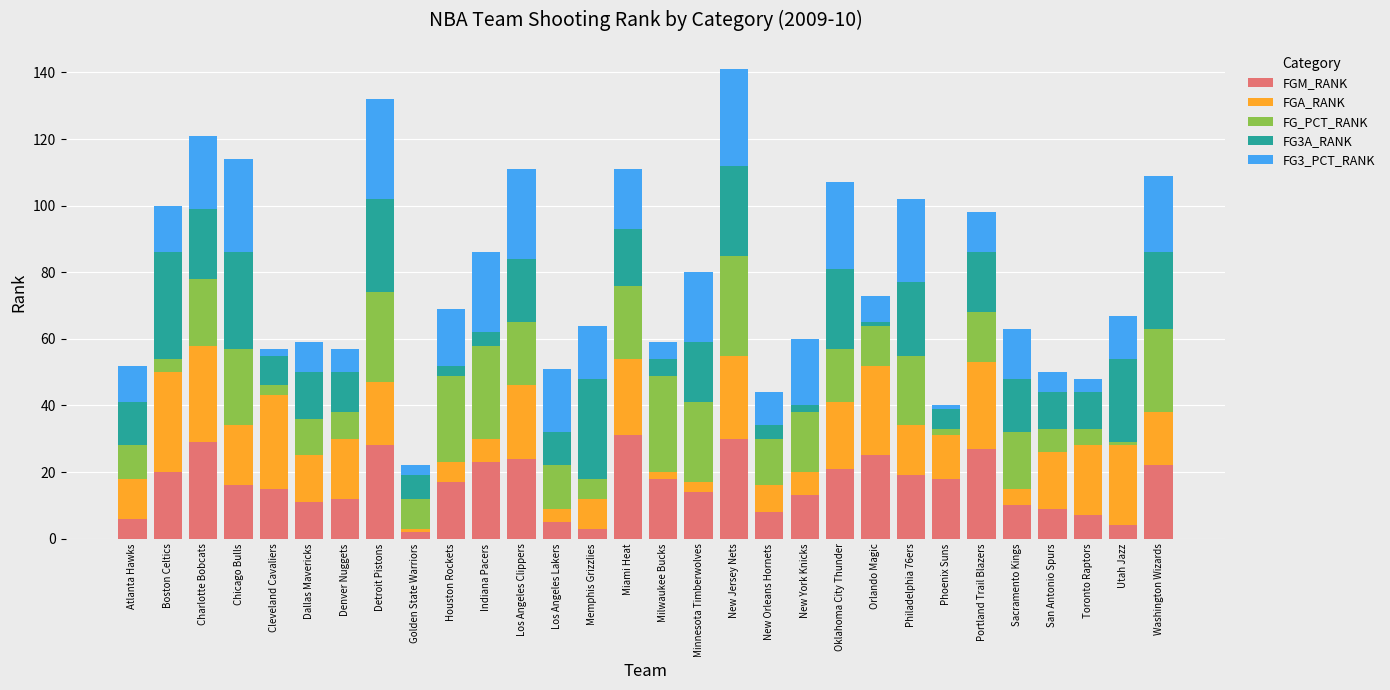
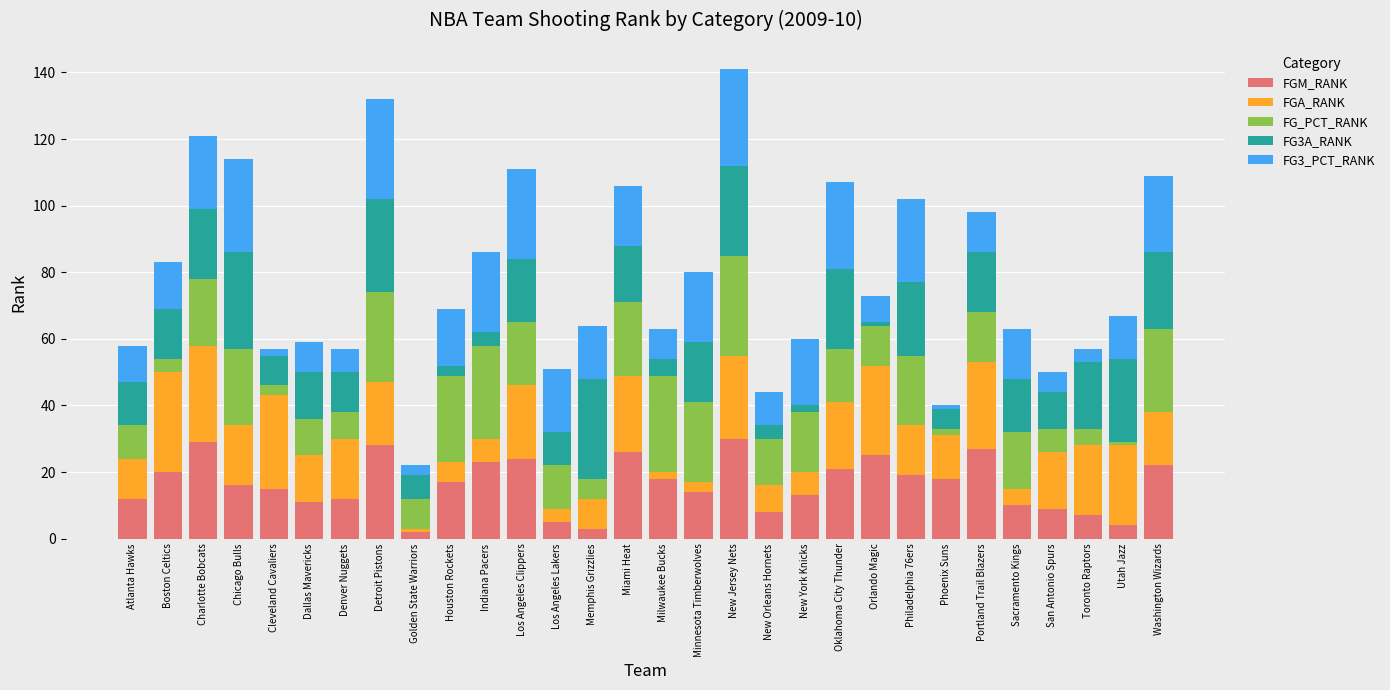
  {
    "FGM_RANK": {
-     "Atlanta Hawks": 6,
+     "Atlanta Hawks": 12,
      "Boston Celtics": 20,
      "Charlotte Bobcats": 29,
      "Chicago Bulls": 16,
      "Cleveland Cavaliers": 15,
      "Dallas Mavericks": 11,
      "Denver Nuggets": 12,
      "Detroit Pistons": 28,
      "Golden State Warriors": 2,
      "Houston Rockets": 17,
      "Indiana Pacers": 23,
      "Los Angeles Clippers": 24,
      "Los Angeles Lakers": 5,
      "Memphis Grizzlies": 3,
-     "Miami Heat": 31,
+     "Miami Heat": 26,
      "Milwaukee Bucks": 18,
      "Minnesota Timberwolves": 14,
      "New Jersey Nets": 30,
      "New Orleans Hornets": 8,
      "New York Knicks": 13,
      "Oklahoma City Thunder": 21,
      "Orlando Magic": 25,
      "Philadelphia 76ers": 19,
      "Phoenix Suns": 18,
      "Portland Trail Blazers": 27,
      "Sacramento Kings": 10,
      "San Antonio Spurs": 9,
      "Toronto Raptors": 7,
      "Utah Jazz": 4,
      "Washington Wizards": 22
    },
    "FGA_RANK": {
      "Atlanta Hawks": 12,
      "Boston Celtics": 30,
      "Charlotte Bobcats": 29,
      "Chicago Bulls": 18,
      "Cleveland Cavaliers": 28,
      "Dallas Mavericks": 14,
      "Denver Nuggets": 18,
      "Detroit Pistons": 19,
      "Golden State Warriors": 1,
      "Houston Rockets": 6,
      "Indiana Pacers": 7,
      "Los Angeles Clippers": 22,
      "Los Angeles Lakers": 4,
      "Memphis Grizzlies": 9,
      "Miami Heat": 23,
      "Milwaukee Bucks": 2,
      "Minnesota Timberwolves": 3,
      "New Jersey Nets": 25,
      "New Orleans Hornets": 8,
      "New York Knicks": 7,
      "Oklahoma City Thunder": 20,
      "Orlando Magic": 27,
      "Philadelphia 76ers": 15,
      "Phoenix Suns": 13,
      "Portland Trail Blazers": 26,
      "Sacramento Kings": 5,
      "San Antonio Spurs": 17,
      "Toronto Raptors": 21,
      "Utah Jazz": 24,
      "Washington Wizards": 16
    },
    "FG_PCT_RANK": {
      "Atlanta Hawks": 10,
      "Boston Celtics": 4,
      "Charlotte Bobcats": 20,
      "Chicago Bulls": 23,
      "Cleveland Cavaliers": 3,
      "Dallas Mavericks": 11,
      "Denver Nuggets": 8,
      "Detroit Pistons": 27,
      "Golden State Warriors": 9,
      "Houston Rockets": 26,
      "Indiana Pacers": 28,
      "Los Angeles Clippers": 19,
      "Los Angeles Lakers": 13,
      "Memphis Grizzlies": 6,
      "Miami Heat": 22,
      "Milwaukee Bucks": 29,
      "Minnesota Timberwolves": 24,
      "New Jersey Nets": 30,
      "New Orleans Hornets": 14,
      "New York Knicks": 18,
      "Oklahoma City Thunder": 16,
      "Orlando Magic": 12,
      "Philadelphia 76ers": 21,
      "Phoenix Suns": 2,
      "Portland Trail Blazers": 15,
      "Sacramento Kings": 17,
      "San Antonio Spurs": 7,
      "Toronto Raptors": 5,
      "Utah Jazz": 1,
      "Washington Wizards": 25
    },
    "FG3A_RANK": {
      "Atlanta Hawks": 13,
-     "Boston Celtics": 32,
+     "Boston Celtics": 15,
      "Charlotte Bobcats": 21,
      "Chicago Bulls": 29,
      "Cleveland Cavaliers": 9,
      "Dallas Mavericks": 14,
      "Denver Nuggets": 12,
      "Detroit Pistons": 28,
      "Golden State Warriors": 7,
      "Houston Rockets": 3,
      "Indiana Pacers": 4,
      "Los Angeles Clippers": 19,
      "Los Angeles Lakers": 10,
      "Memphis Grizzlies": 30,
      "Miami Heat": 17,
      "Milwaukee Bucks": 5,
      "Minnesota Timberwolves": 18,
      "New Jersey Nets": 27,
      "New Orleans Hornets": 4,
      "New York Knicks": 2,
      "Oklahoma City Thunder": 24,
      "Orlando Magic": 1,
      "Philadelphia 76ers": 22,
      "Phoenix Suns": 6,
      "Portland Trail Blazers": 18,
      "Sacramento Kings": 16,
      "San Antonio Spurs": 11,
-     "Toronto Raptors": 11,
+     "Toronto Raptors": 20,
      "Utah Jazz": 25,
      "Washington Wizards": 23
    },
    "FG3_PCT_RANK": {
      "Atlanta Hawks": 11,
      "Boston Celtics": 14,
      "Charlotte Bobcats": 22,
      "Chicago Bulls": 28,
      "Cleveland Cavaliers": 2,
      "Dallas Mavericks": 9,
      "Denver Nuggets": 7,
      "Detroit Pistons": 30,
      "Golden State Warriors": 3,
      "Houston Rockets": 17,
      "Indiana Pacers": 24,
      "Los Angeles Clippers": 27,
      "Los Angeles Lakers": 19,
      "Memphis Grizzlies": 16,
      "Miami Heat": 18,
-     "Milwaukee Bucks": 5,
+     "Milwaukee Bucks": 9,
      "Minnesota Timberwolves": 21,
      "New Jersey Nets": 29,
      "New Orleans Hornets": 10,
      "New York Knicks": 20,
      "Oklahoma City Thunder": 26,
      "Orlando Magic": 8,
      "Philadelphia 76ers": 25,
      "Phoenix Suns": 1,
      "Portland Trail Blazers": 12,
      "Sacramento Kings": 15,
      "San Antonio Spurs": 6,
      "Toronto Raptors": 4,
      "Utah Jazz": 13,
      "Washington Wizards": 23
    }
  }
